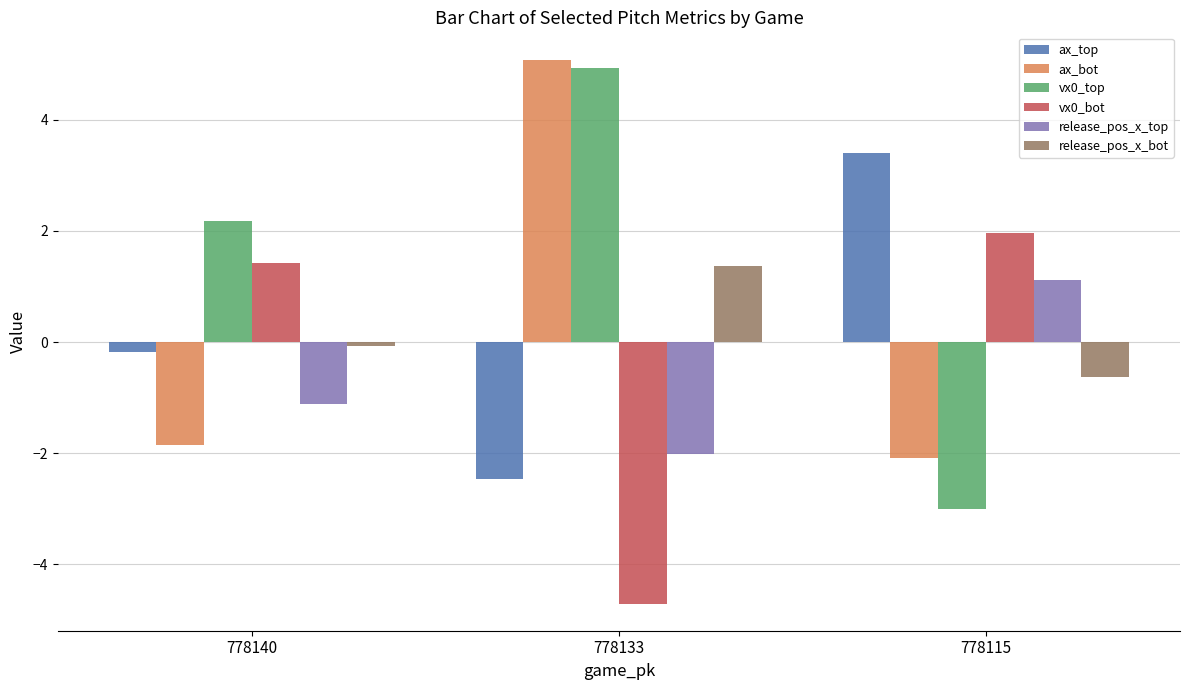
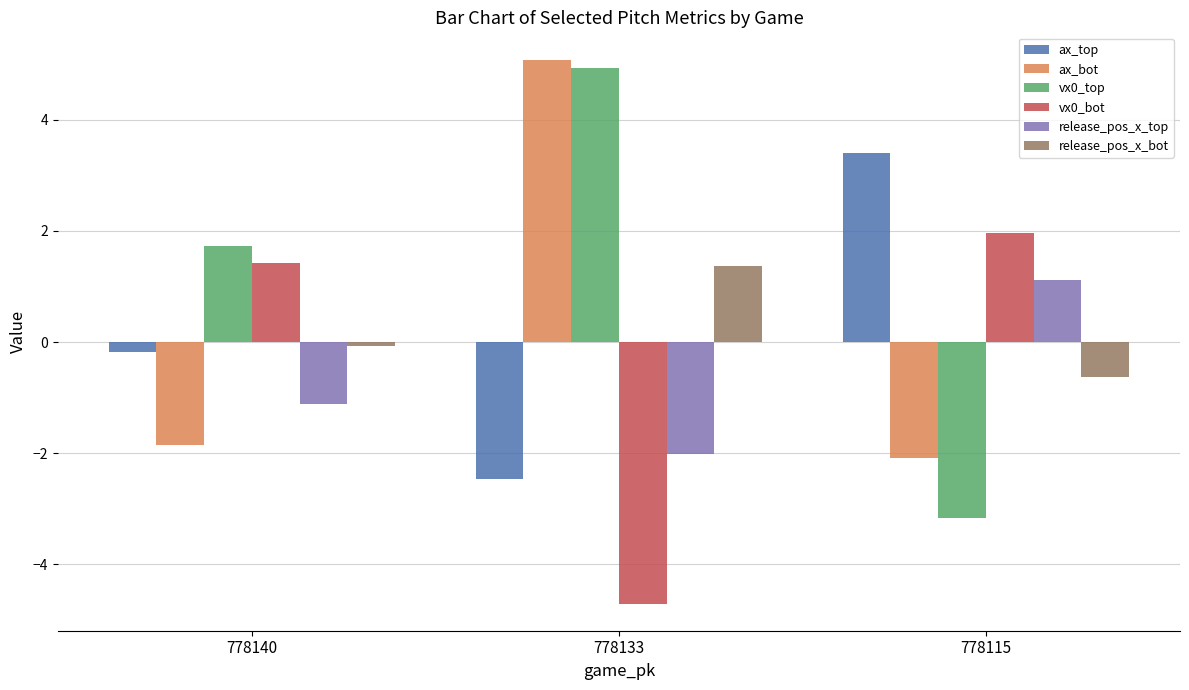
  {
    "vx0_top": {
-     "778140": 2.2,
+     "778140": 1.7,
      "778133": 4.9,
-     "778115": -3.0
+     "778115": -3.2
    },
    "release_pos_x_bot": {
      "778140": -0.1,
      "778133": 1.4,
      "778115": -0.6
    }
  }
